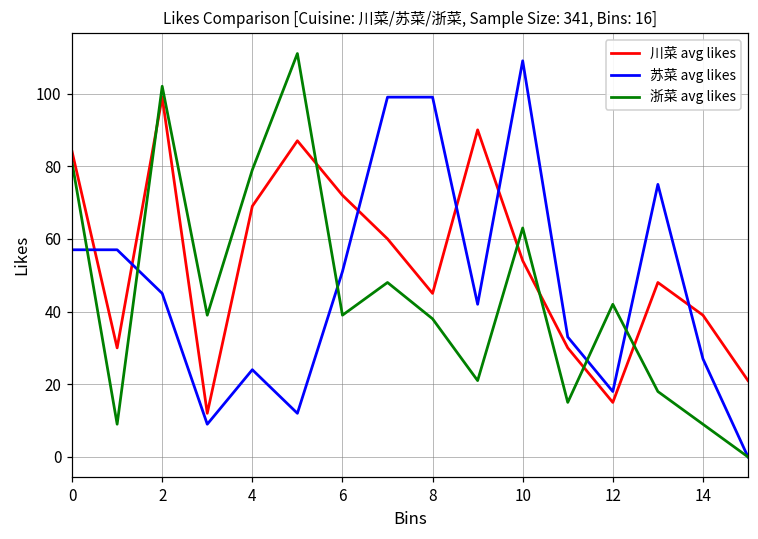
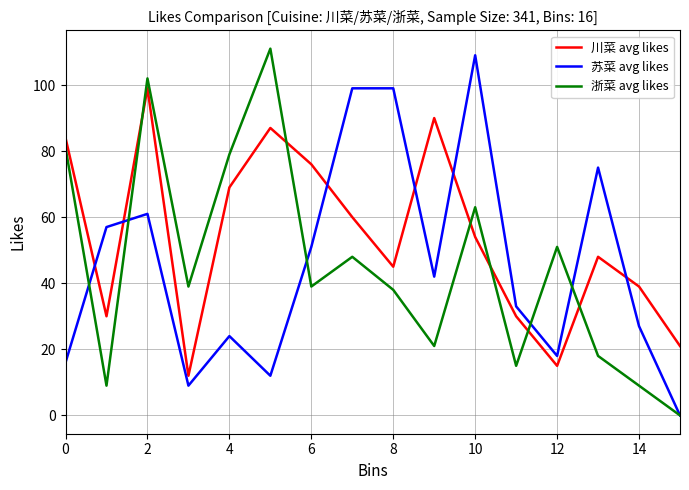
  {
    "川菜 avg likes": {
      "0": 84,
      "2": 99,
      "4": 69,
-     "6": 72,
+     "6": 76,
      "8": 45,
      "10": 54,
      "12": 15,
      "14": 39
    },
    "苏菜 avg likes": {
-     "0": 57,
-     "2": 45,
+     "0": 16,
+     "2": 61,
      "4": 24,
      "6": 51,
      "8": 99,
      "10": 109,
      "12": 18,
      "14": 27
    },
    "浙菜 avg likes": {
      "0": 81,
      "2": 102,
      "4": 79,
      "6": 39,
      "8": 38,
      "10": 63,
-     "12": 42,
+     "12": 51,
      "14": 9
    }
  }
